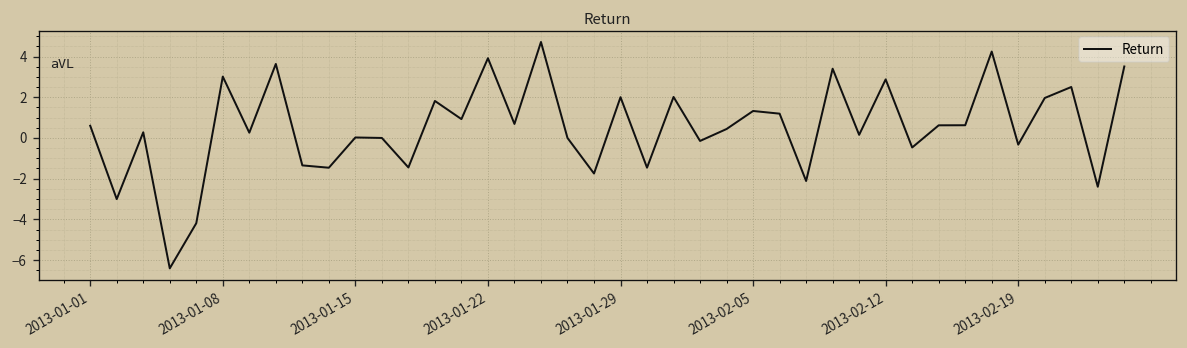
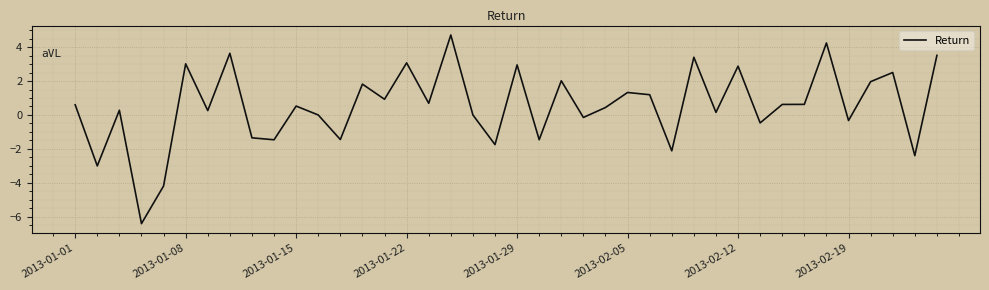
  {
    "2013-01-01": 0.6,
    "2013-01-08": 3.0,
-   "2013-01-15": 0.0,
-   "2013-01-22": 3.9,
-   "2013-01-29": 2.0,
+   "2013-01-15": 0.5,
+   "2013-01-22": 3.1,
+   "2013-01-29": 3.0,
    "2013-02-05": 1.3,
    "2013-02-12": 2.9,
    "2013-02-19": -0.3
  }
